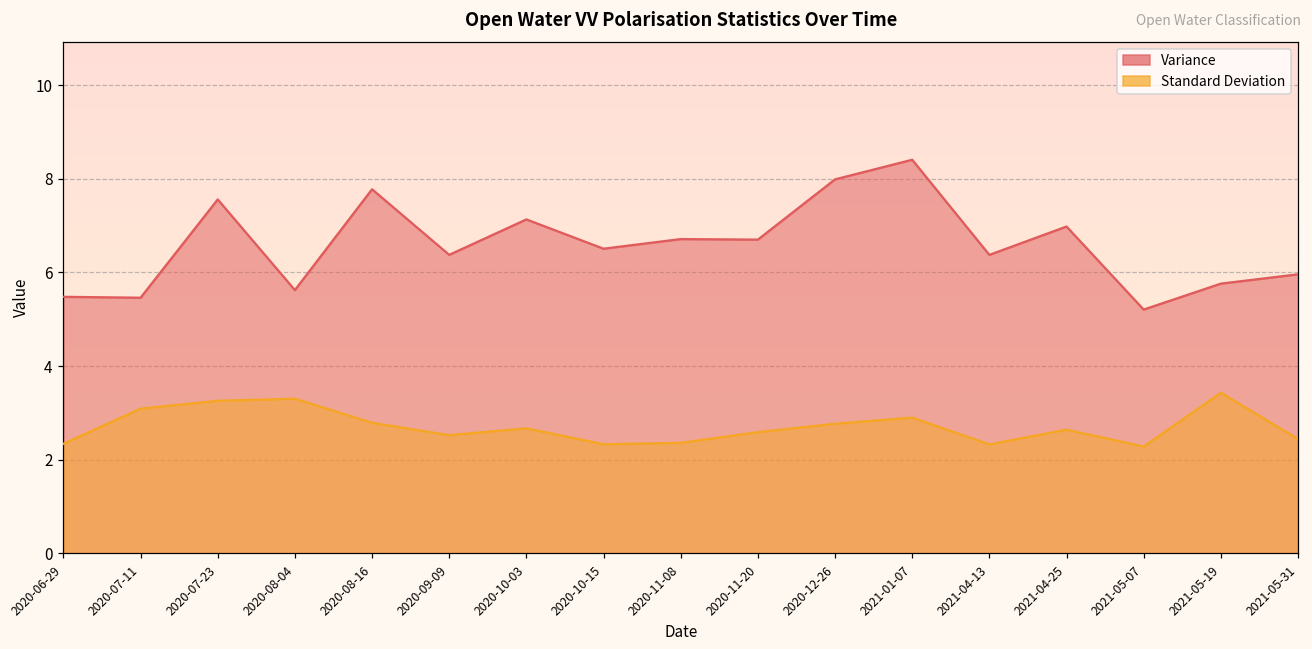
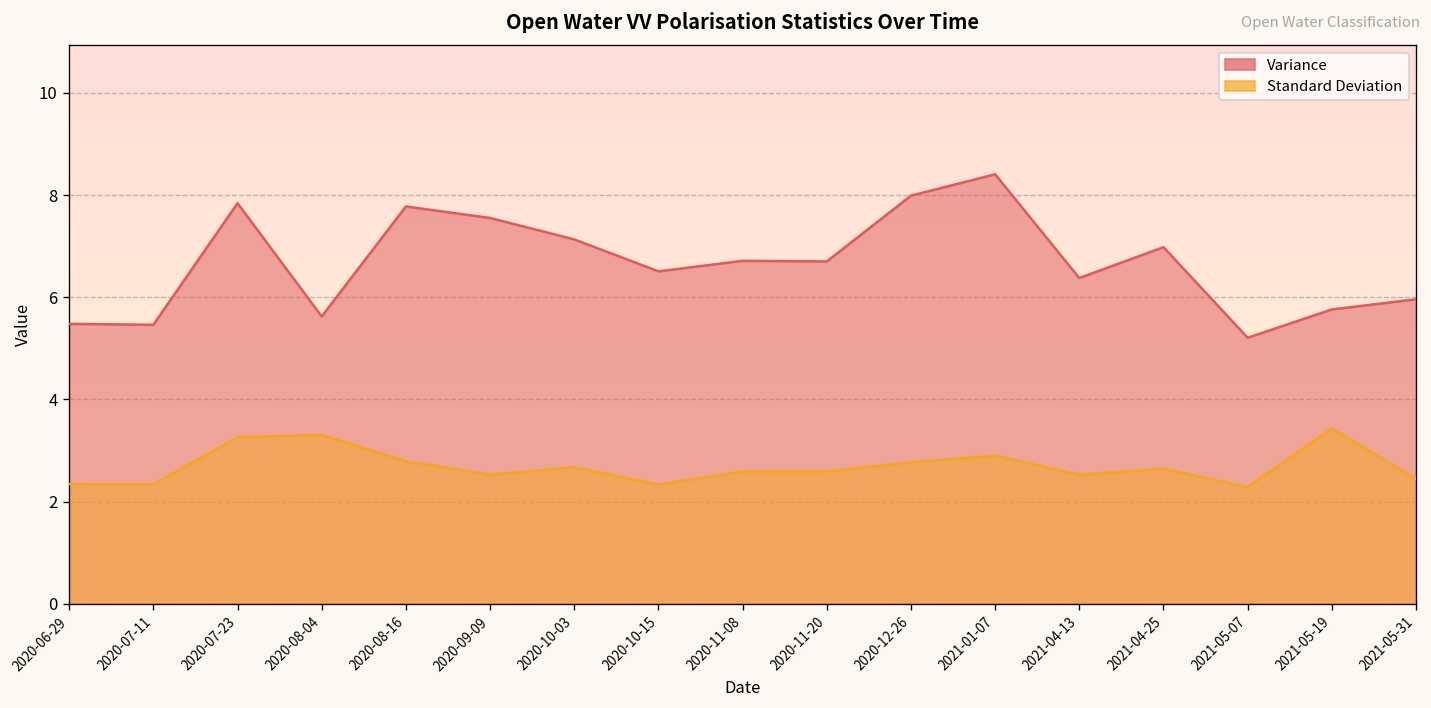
  {
    "Variance": {
      "2020-06-29": 5.5,
      "2020-07-11": 5.5,
-     "2020-07-23": 7.6,
+     "2020-07-23": 7.8,
      "2020-08-04": 5.6,
      "2020-08-16": 7.8,
-     "2020-09-09": 6.4,
+     "2020-09-09": 7.6,
      "2020-10-03": 7.1,
      "2020-10-15": 6.5,
      "2020-11-08": 6.7,
      "2020-11-20": 6.7,
      "2020-12-26": 8.0,
      "2021-01-07": 8.4,
      "2021-04-13": 6.4,
      "2021-04-25": 7.0,
      "2021-05-07": 5.2,
      "2021-05-19": 5.8,
      "2021-05-31": 6.0
    },
    "Standard Deviation": {
      "2020-06-29": 2.3,
-     "2020-07-11": 3.1,
+     "2020-07-11": 2.3,
      "2020-07-23": 3.3,
      "2020-08-04": 3.3,
      "2020-08-16": 2.8,
      "2020-09-09": 2.5,
      "2020-10-03": 2.7,
      "2020-10-15": 2.3,
-     "2020-11-08": 2.4,
+     "2020-11-08": 2.6,
      "2020-11-20": 2.6,
      "2020-12-26": 2.8,
      "2021-01-07": 2.9,
-     "2021-04-13": 2.3,
+     "2021-04-13": 2.5,
      "2021-04-25": 2.6,
      "2021-05-07": 2.3,
      "2021-05-19": 3.4,
      "2021-05-31": 2.4
    }
  }
